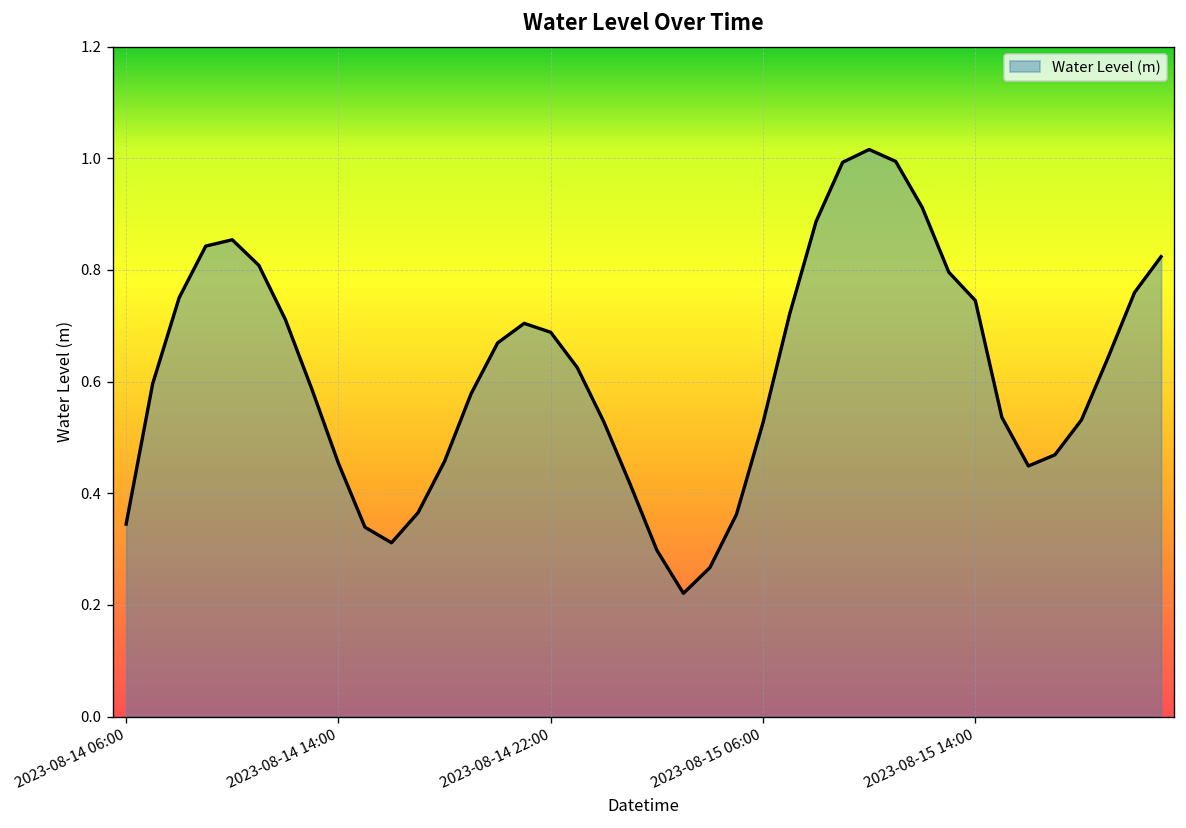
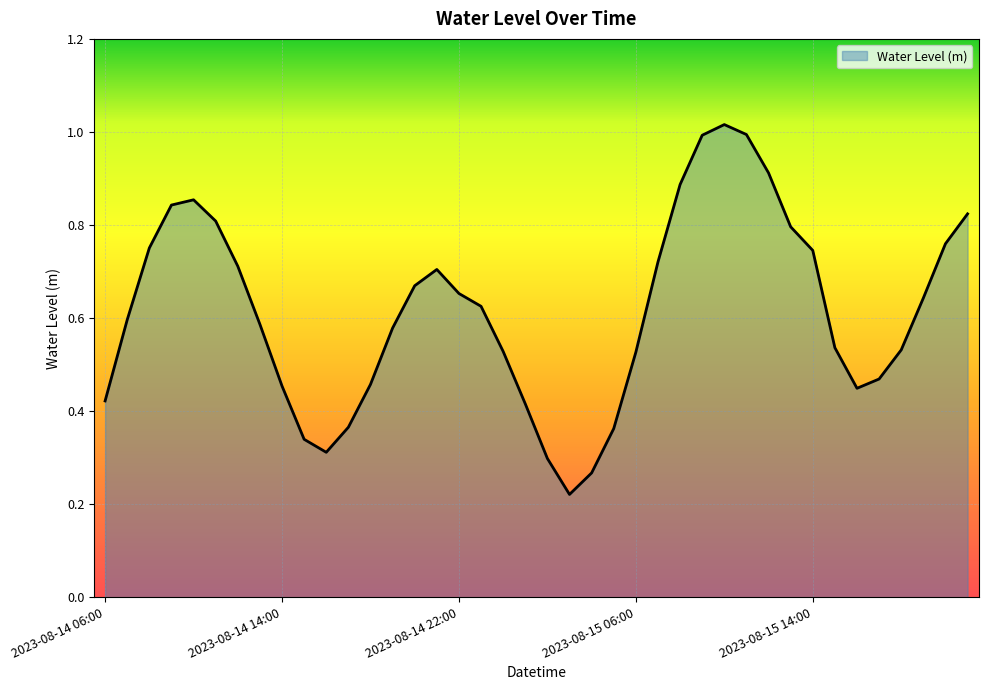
  {
-   "2023-08-14 06:00": 0.34,
+   "2023-08-14 06:00": 0.42,
    "2023-08-14 14:00": 0.45,
-   "2023-08-14 22:00": 0.69,
+   "2023-08-14 22:00": 0.65,
    "2023-08-15 06:00": 0.53,
    "2023-08-15 14:00": 0.75
  }
